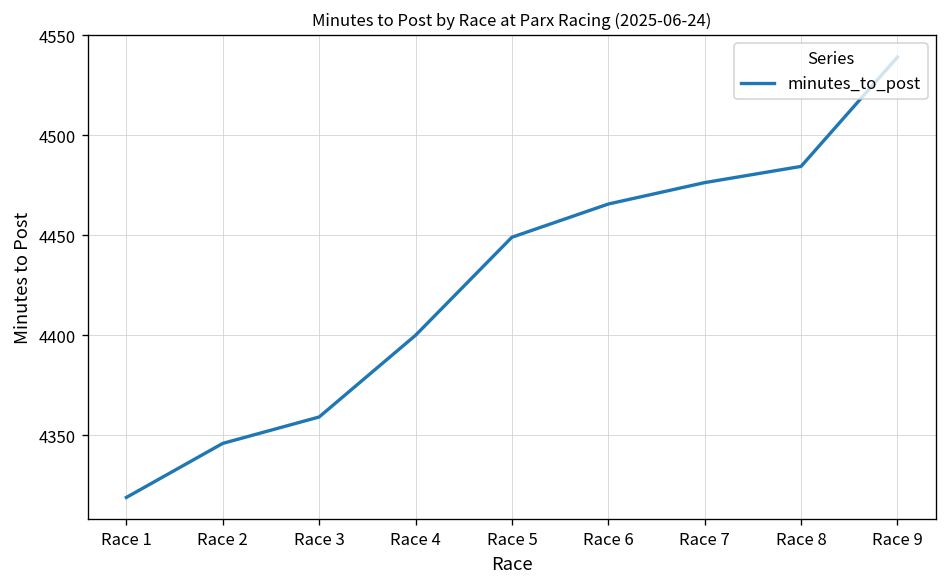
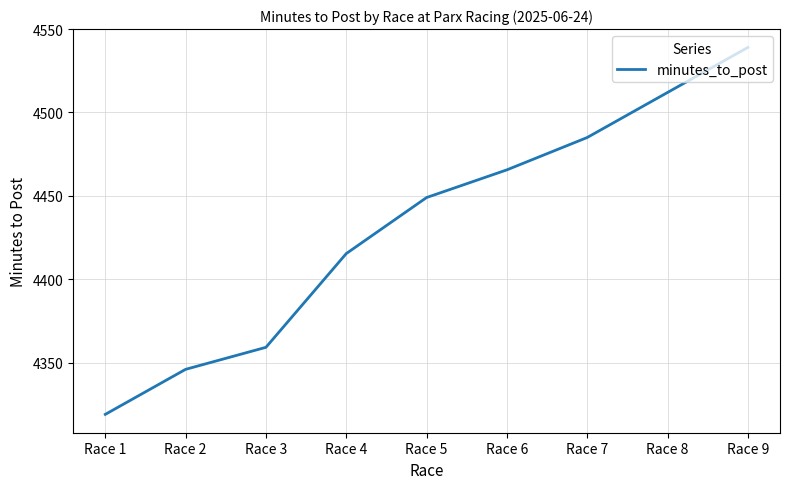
  {
    "Race 1": 4319,
    "Race 2": 4346,
    "Race 3": 4359,
-   "Race 4": 4400,
+   "Race 4": 4415,
    "Race 5": 4449,
    "Race 6": 4466,
-   "Race 7": 4476,
-   "Race 8": 4484
+   "Race 7": 4485,
+   "Race 8": 4512
  }
